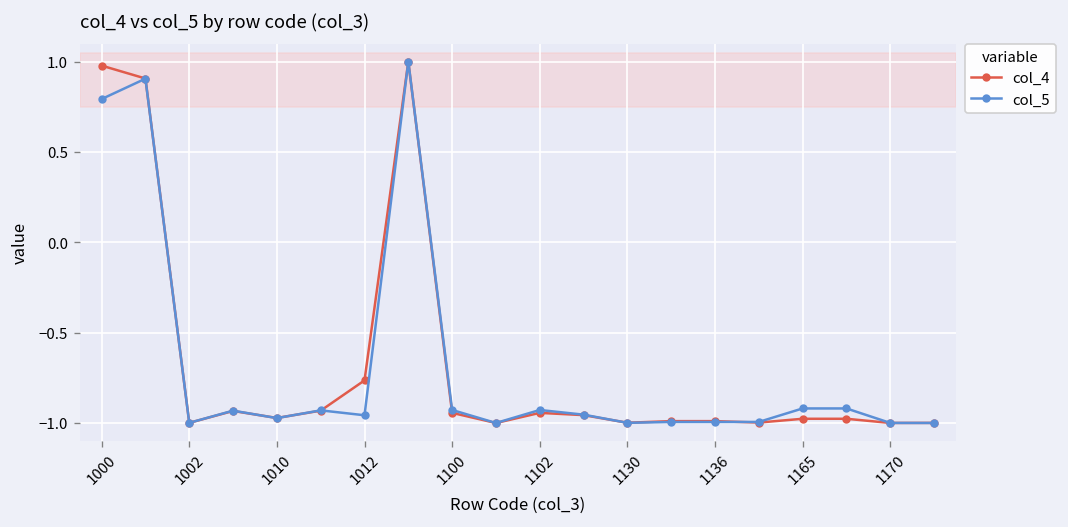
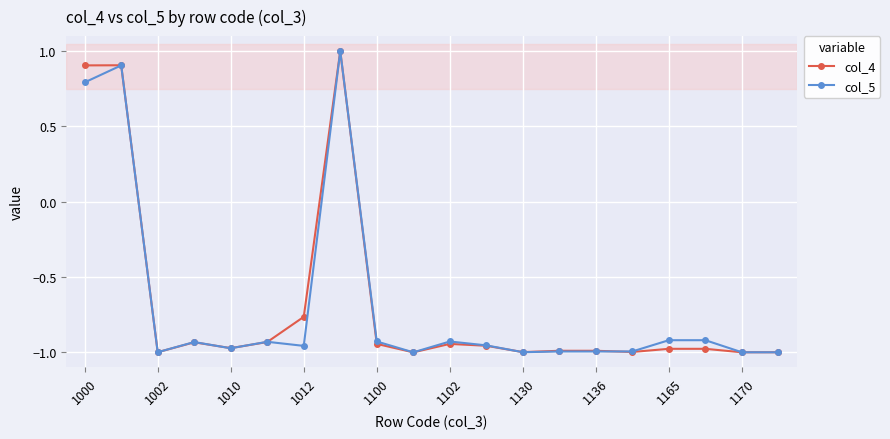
  {
    "col_4": {
-     "1000": 0.98,
+     "1000": 0.91,
      "1012": -0.76,
      "1165": -0.98
    },
    "col_5": {
      "1000": 0.79,
      "1012": -0.96,
      "1165": -0.92
    }
  }
